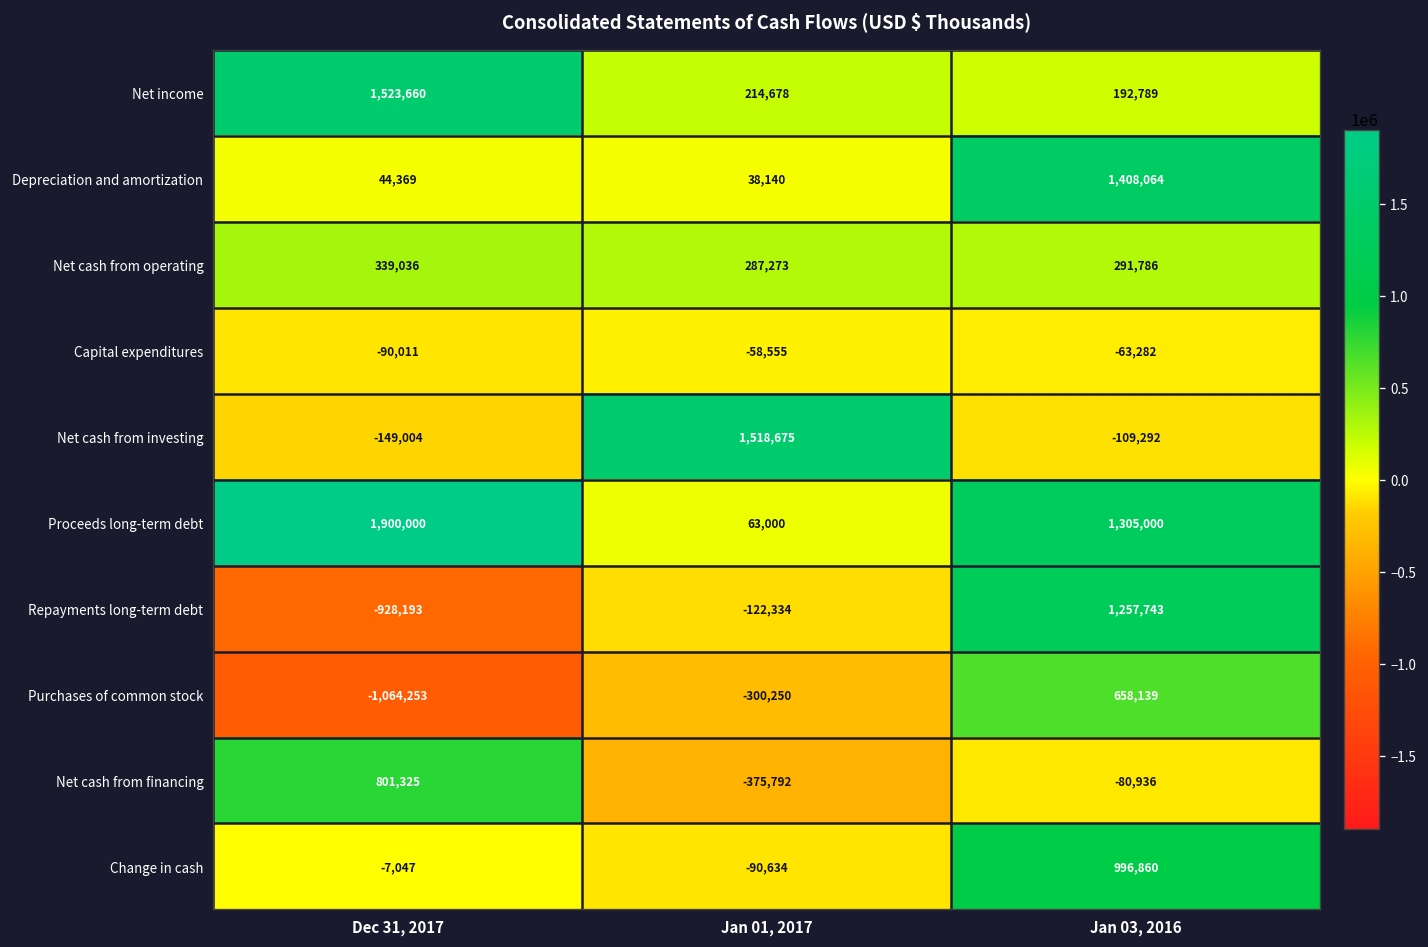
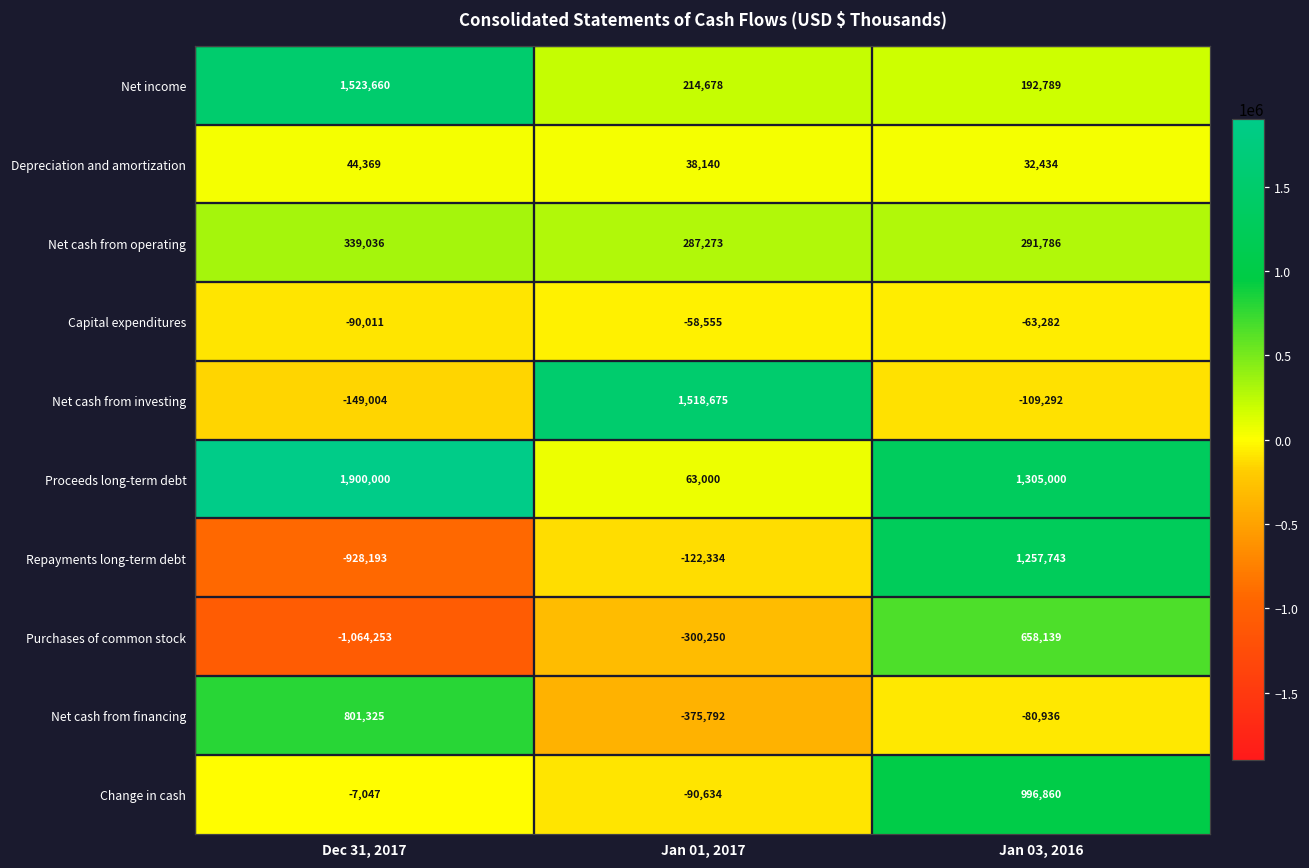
  {
    "Net income": {
      "Dec 31, 2017": "1,523,660",
      "Jan 01, 2017": "214,678",
      "Jan 03, 2016": "192,789"
    },
    "Depreciation and amortization": {
      "Dec 31, 2017": "44,369",
      "Jan 01, 2017": "38,140",
-     "Jan 03, 2016": "1,408,064"
+     "Jan 03, 2016": "32,434"
    },
    "Net cash from operating": {
      "Dec 31, 2017": "339,036",
      "Jan 01, 2017": "287,273",
      "Jan 03, 2016": "291,786"
    },
    "Capital expenditures": {
      "Dec 31, 2017": "-90,011",
      "Jan 01, 2017": "-58,555",
      "Jan 03, 2016": "-63,282"
    },
    "Net cash from investing": {
      "Dec 31, 2017": "-149,004",
      "Jan 01, 2017": "1,518,675",
      "Jan 03, 2016": "-109,292"
    },
    "Proceeds long-term debt": {
      "Dec 31, 2017": "1,900,000",
      "Jan 01, 2017": "63,000",
      "Jan 03, 2016": "1,305,000"
    },
    "Repayments long-term debt": {
      "Dec 31, 2017": "-928,193",
      "Jan 01, 2017": "-122,334",
      "Jan 03, 2016": "1,257,743"
    },
    "Purchases of common stock": {
      "Dec 31, 2017": "-1,064,253",
      "Jan 01, 2017": "-300,250",
      "Jan 03, 2016": "658,139"
    },
    "Net cash from financing": {
      "Dec 31, 2017": "801,325",
      "Jan 01, 2017": "-375,792",
      "Jan 03, 2016": "-80,936"
    },
    "Change in cash": {
      "Dec 31, 2017": "-7,047",
      "Jan 01, 2017": "-90,634",
      "Jan 03, 2016": "996,860"
    }
  }
